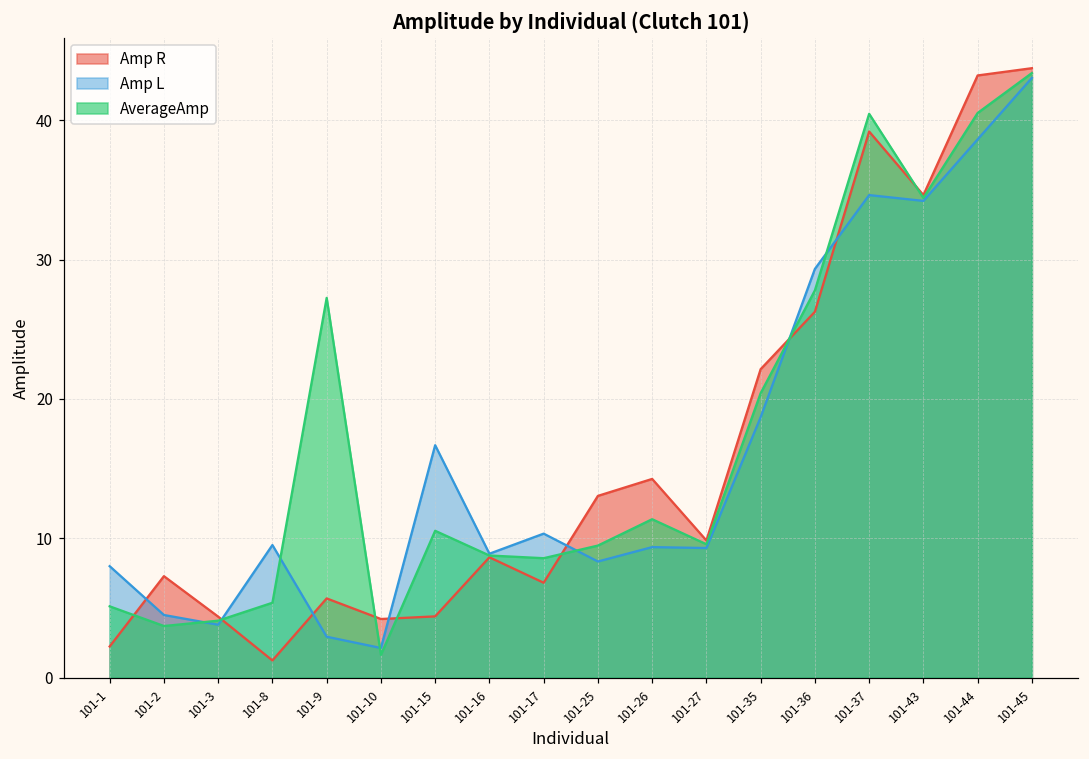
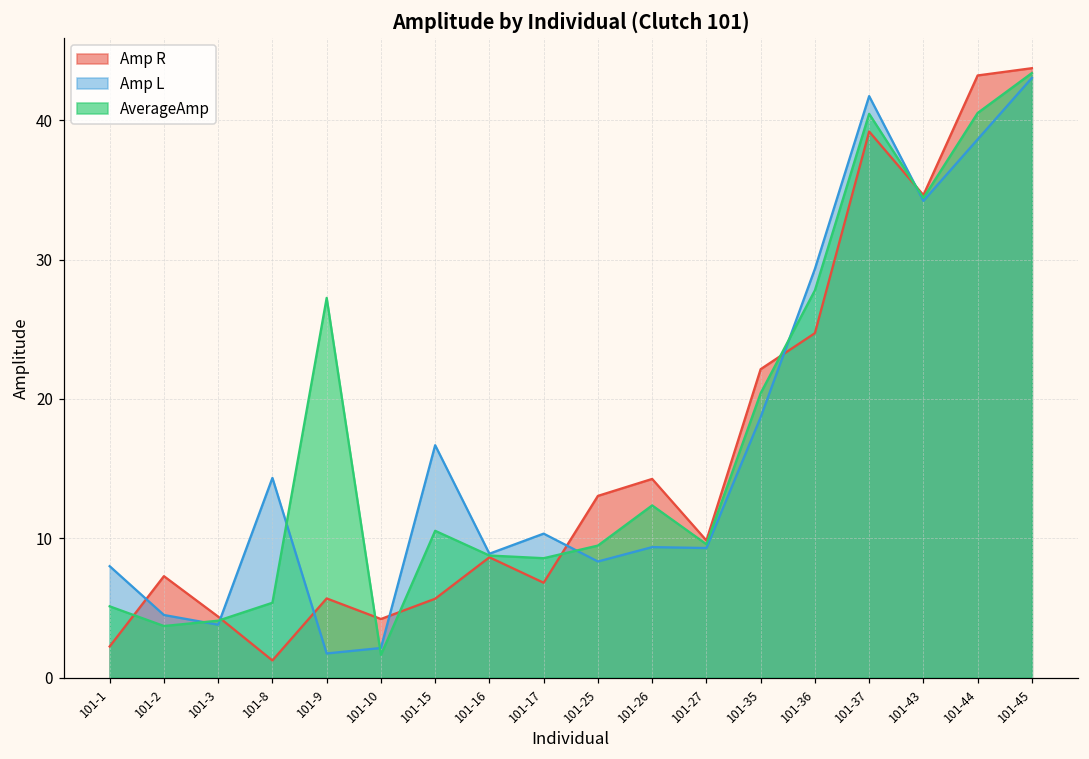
  {
    "Amp R": {
      "101-1": 2.2,
      "101-2": 7.3,
      "101-3": 4.4,
      "101-8": 1.2,
      "101-9": 5.7,
      "101-10": 4.2,
-     "101-15": 4.4,
+     "101-15": 5.7,
      "101-17": 6.8,
      "101-25": 13.0,
      "101-26": 14.3,
      "101-27": 9.8,
      "101-35": 22.1,
-     "101-36": 26.3,
+     "101-36": 24.7,
      "101-37": 39.2,
      "101-43": 34.6,
      "101-44": 43.2,
      "101-45": 43.7
    },
    "Amp L": {
      "101-1": 8.0,
      "101-2": 4.5,
      "101-3": 3.8,
-     "101-8": 9.5,
-     "101-9": 2.9,
+     "101-8": 14.3,
+     "101-9": 1.7,
      "101-10": 2.1,
      "101-15": 16.7,
      "101-17": 10.3,
      "101-25": 8.3,
      "101-26": 9.4,
      "101-27": 9.3,
      "101-35": 18.7,
      "101-36": 29.3,
-     "101-37": 34.6,
+     "101-37": 41.7,
      "101-43": 34.2,
      "101-44": 38.6,
      "101-45": 43.0
    },
    "AverageAmp": {
      "101-1": 5.1,
      "101-2": 3.7,
      "101-3": 4.1,
      "101-8": 5.4,
      "101-9": 27.2,
      "101-10": 1.6,
      "101-15": 10.5,
      "101-17": 8.6,
      "101-25": 9.5,
-     "101-26": 11.4,
+     "101-26": 12.4,
      "101-27": 9.6,
      "101-35": 20.4,
      "101-36": 27.8,
      "101-37": 40.5,
      "101-43": 34.4,
      "101-44": 40.5,
      "101-45": 43.4
    }
  }
